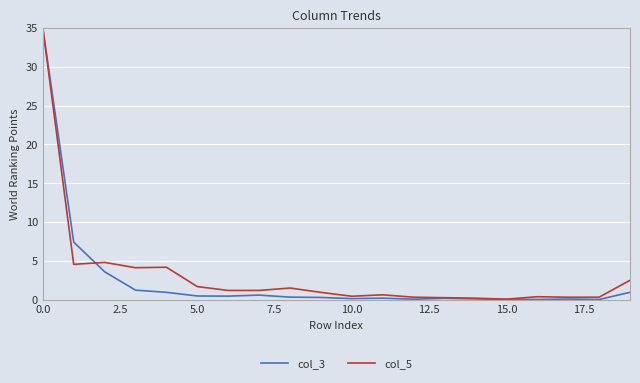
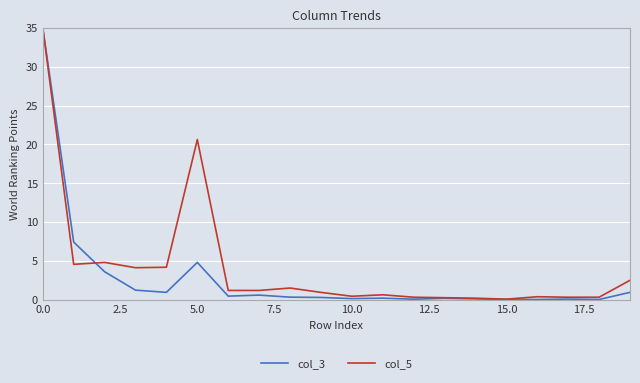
  {
    "col_3": {
-     "5.0": 0
+     "5.0": 5
    },
    "col_5": {
-     "5.0": 2
+     "5.0": 21
    }
  }
